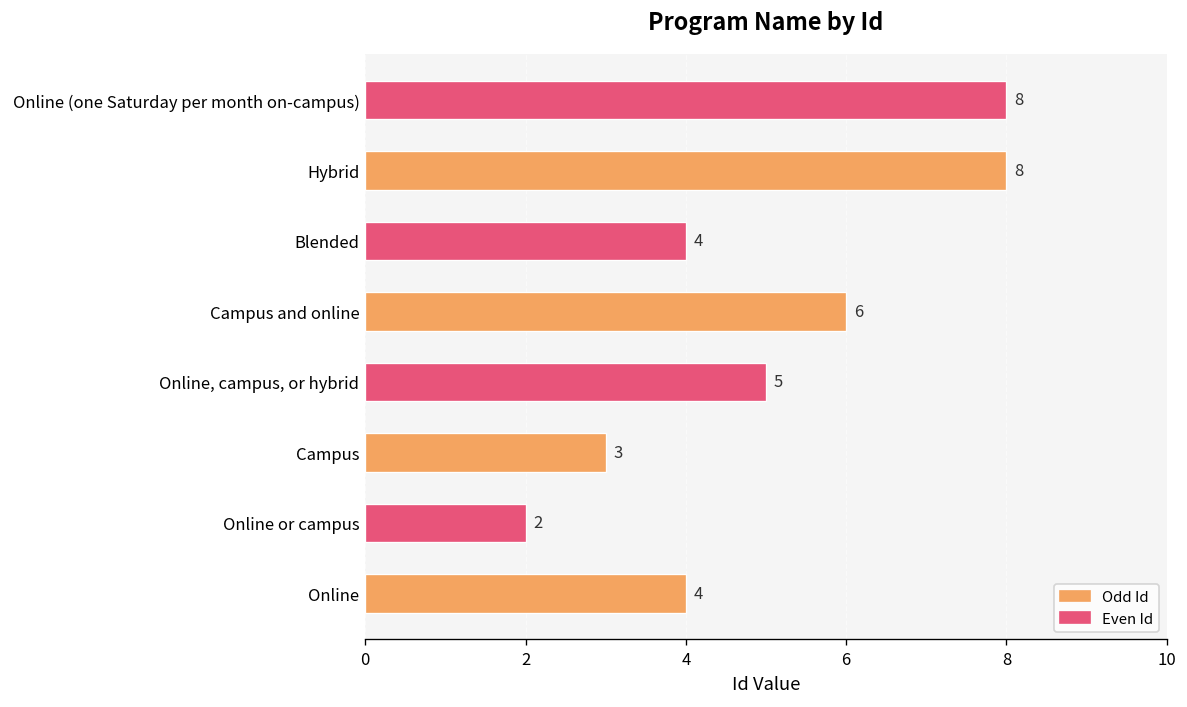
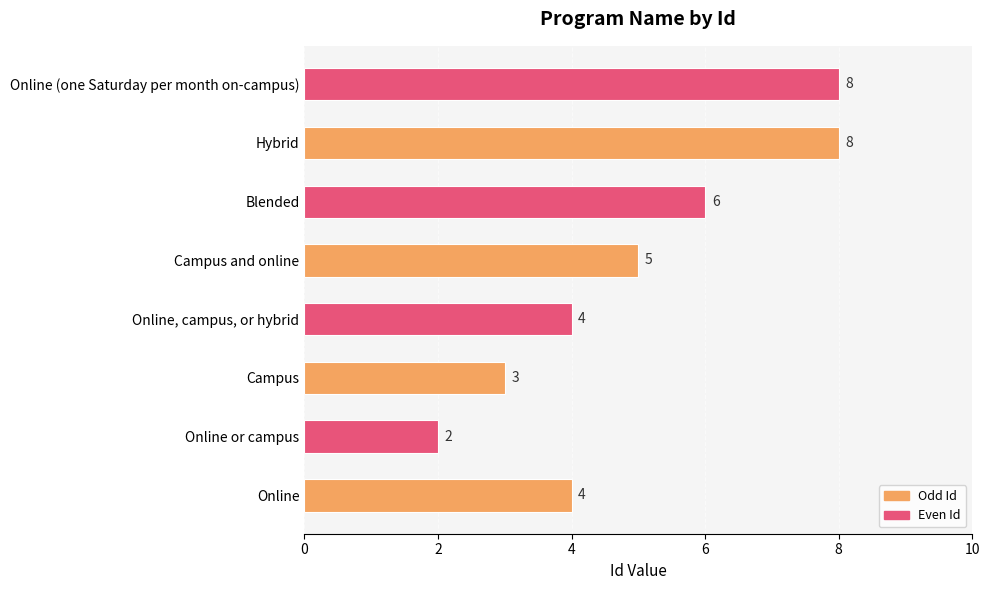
  {
    "Online (one Saturday per month on-campus)": 8,
    "Hybrid": 8,
-   "Blended": 4,
-   "Campus and online": 6,
-   "Online, campus, or hybrid": 5,
+   "Blended": 6,
+   "Campus and online": 5,
+   "Online, campus, or hybrid": 4,
    "Campus": 3,
    "Online or campus": 2,
    "Online": 4
  }
